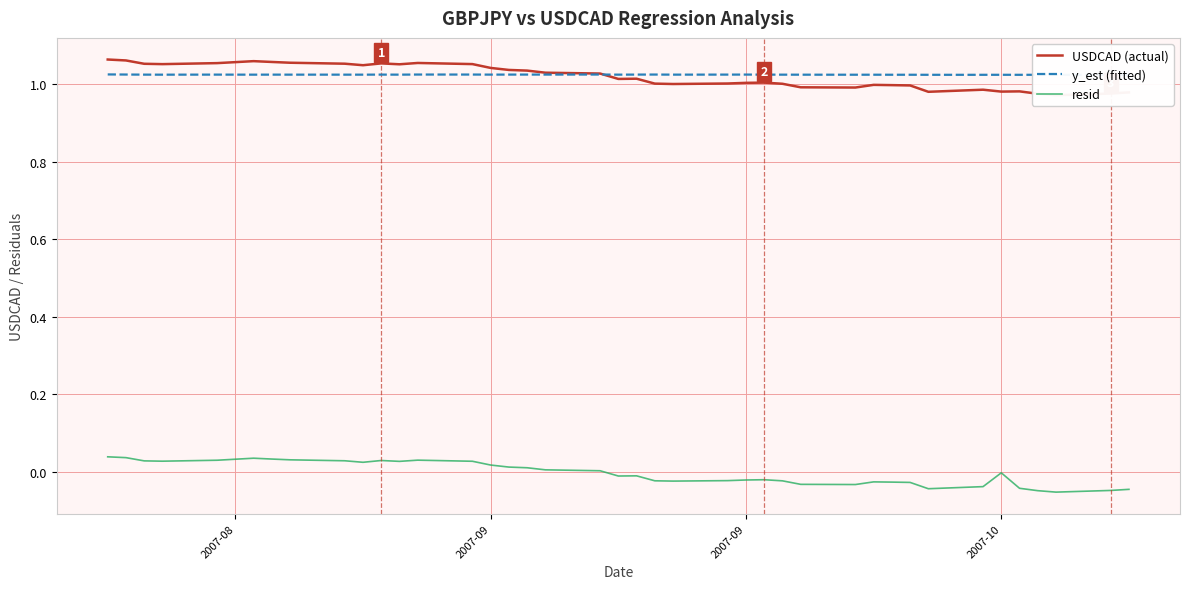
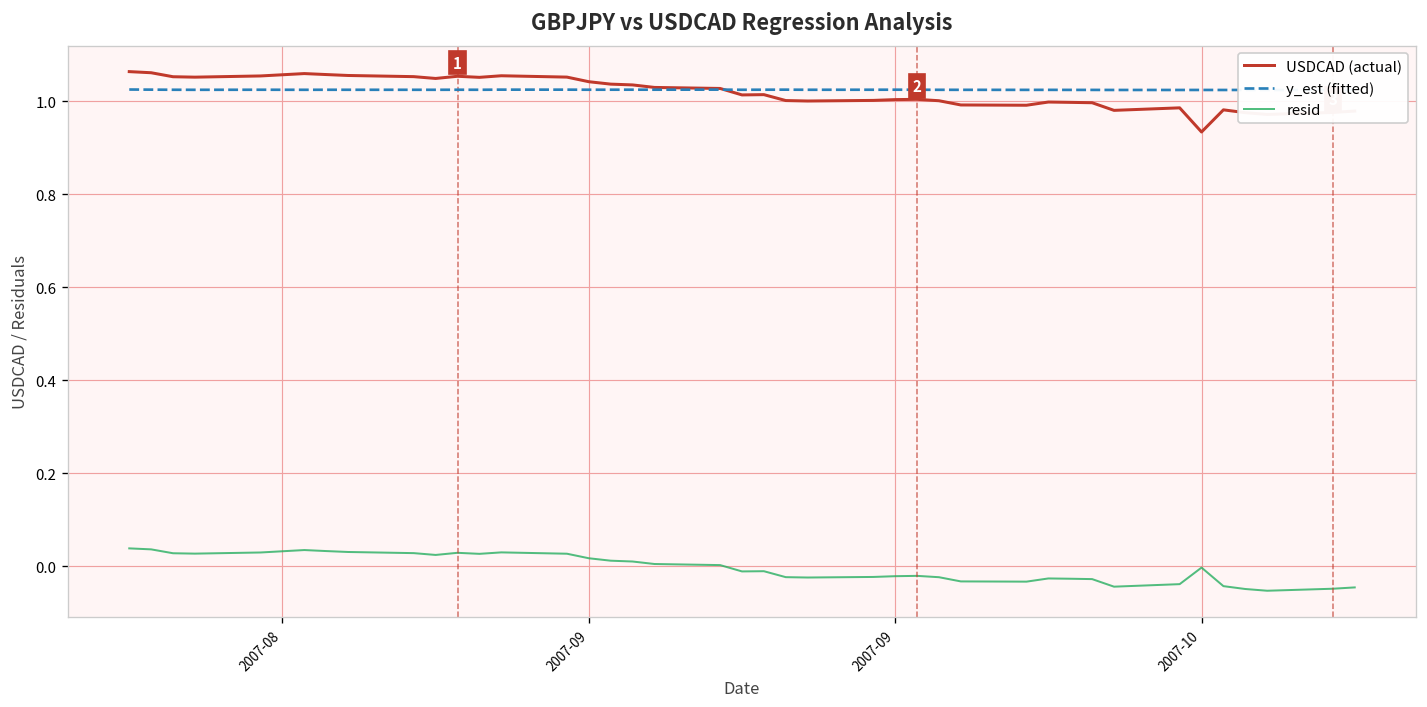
  {
    "USDCAD (actual)": {
-     "2007-10": 0.98
+     "2007-10": 0.93
    },
    "y_est (fitted)": {
      "2007-10": 1.02
    },
    "resid": {
      "2007-10": 0.00
    }
  }
